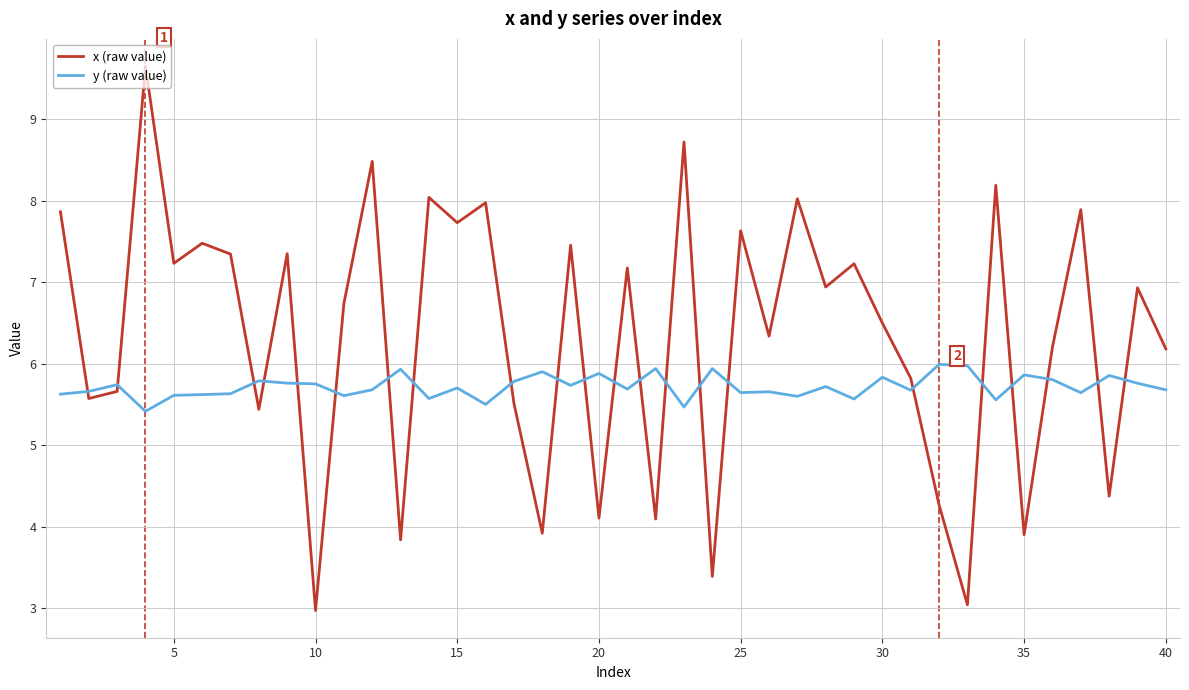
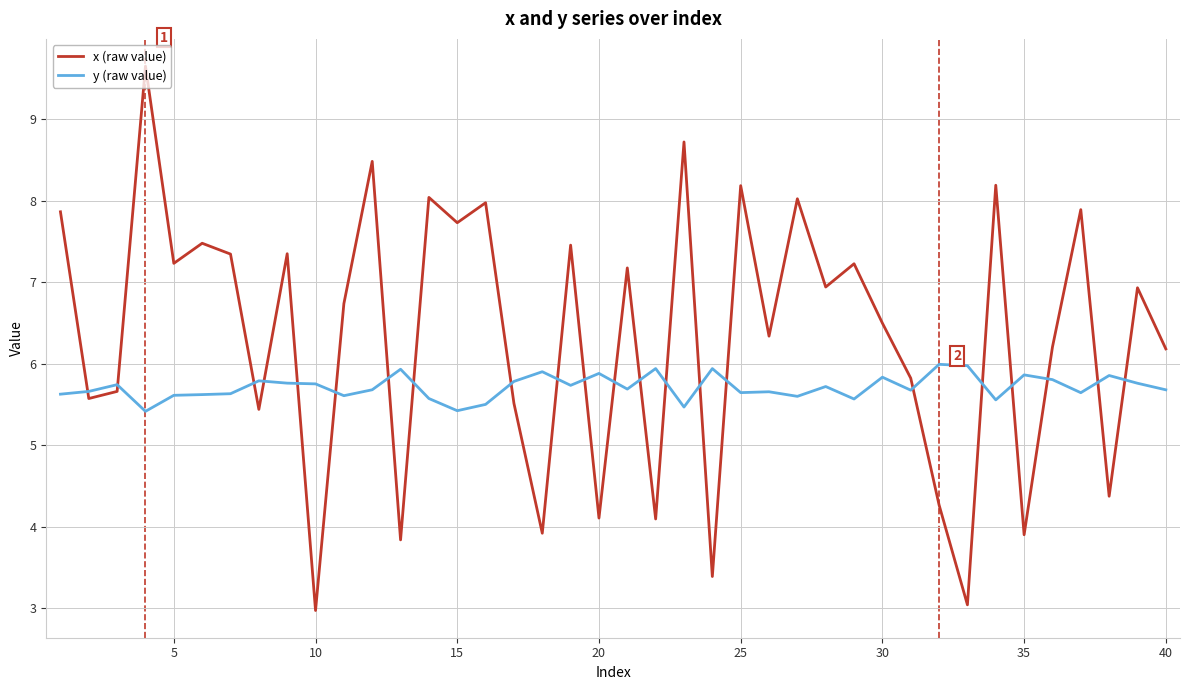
  {
    "x (raw value)": {
      "5": 7.2,
      "10": 3.0,
      "15": 7.7,
      "20": 4.1,
-     "25": 7.6,
+     "25": 8.2,
      "30": 6.5,
      "35": 3.9,
      "40": 6.2
    },
    "y (raw value)": {
      "5": 5.6,
      "10": 5.8,
-     "15": 5.7,
+     "15": 5.4,
      "20": 5.9,
      "25": 5.6,
      "30": 5.8,
      "35": 5.9,
      "40": 5.7
    }
  }
